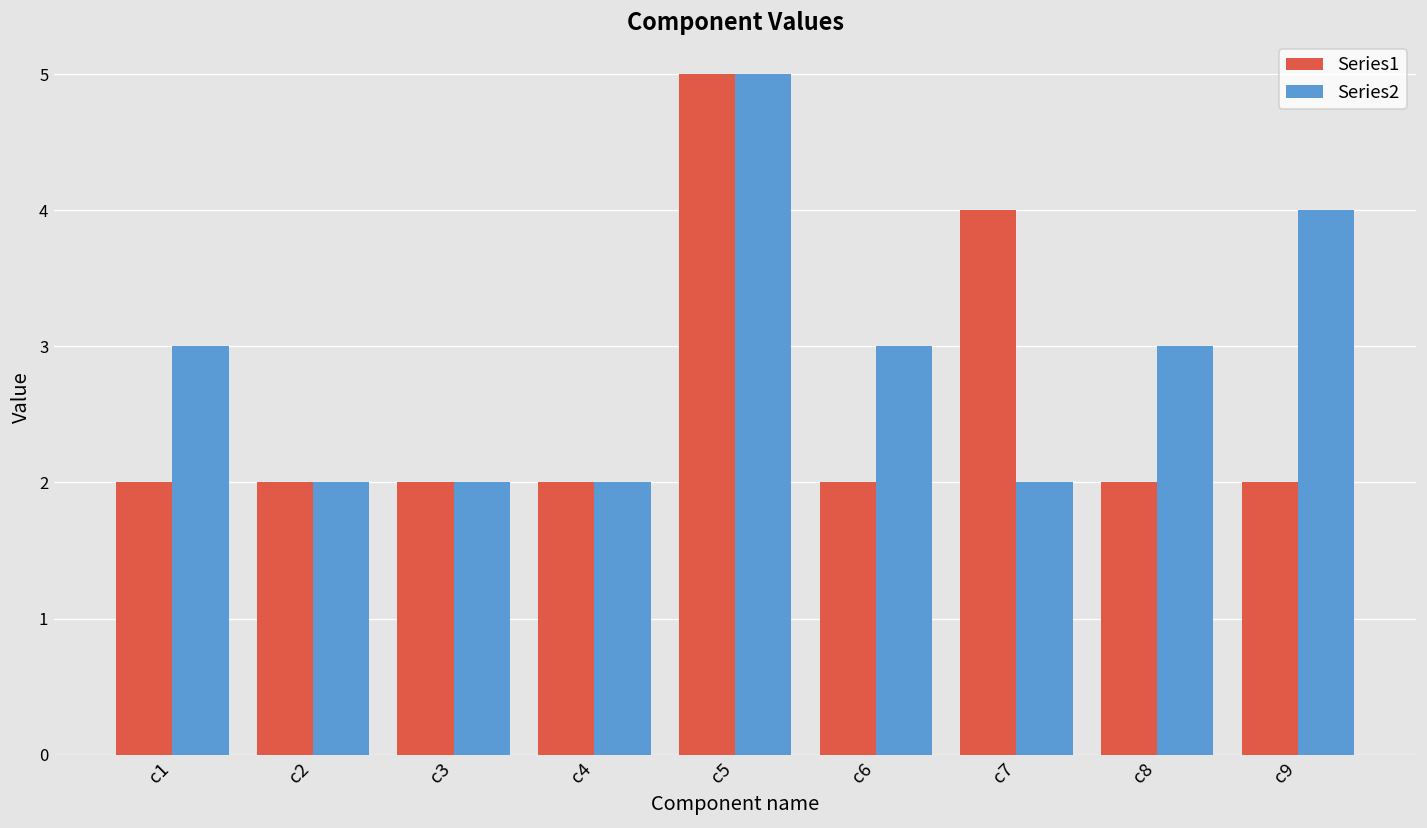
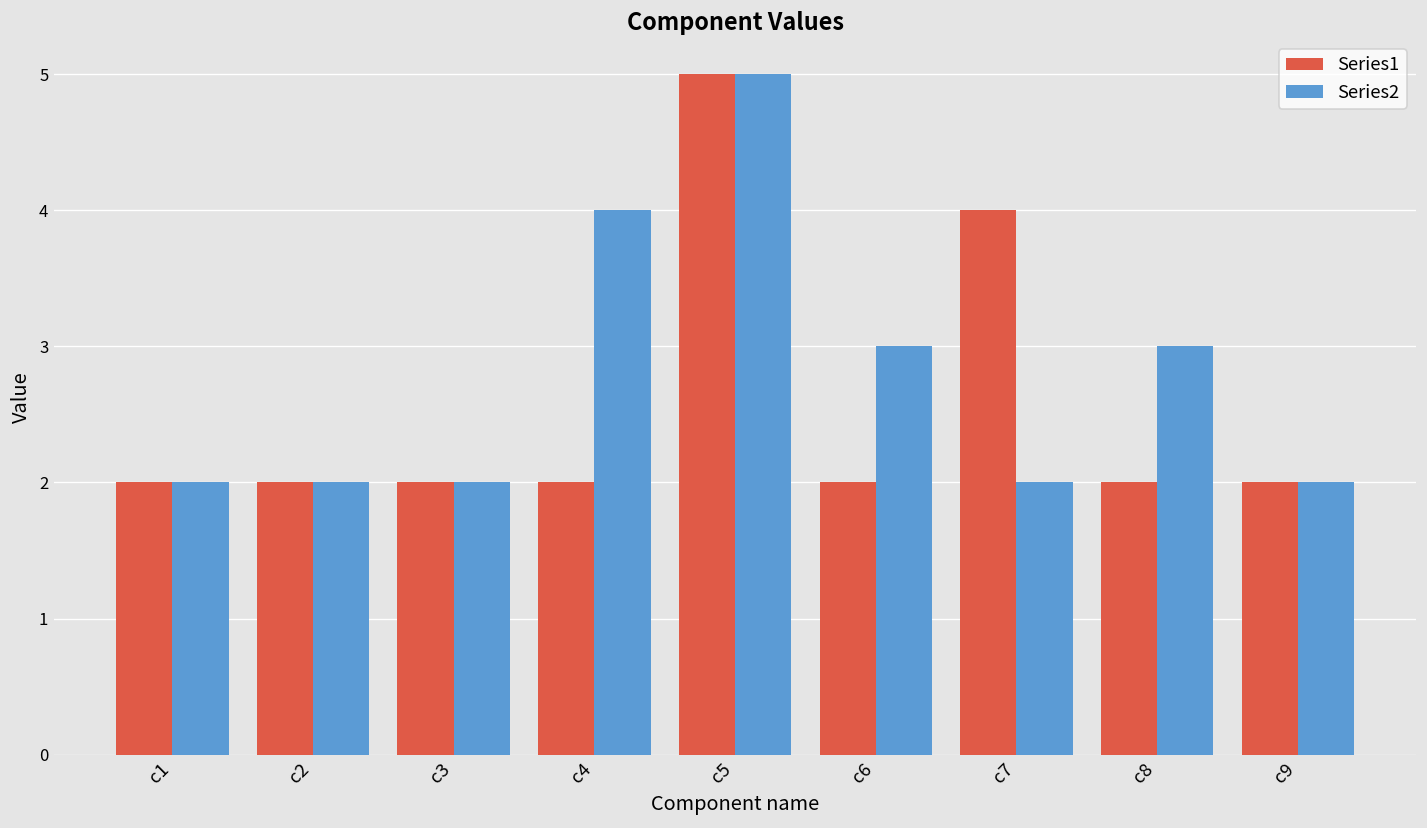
  {
    "Series1": {
      "c1": 2,
      "c2": 2,
      "c3": 2,
      "c4": 2,
      "c5": 5,
      "c6": 2,
      "c7": 4,
      "c8": 2,
      "c9": 2
    },
    "Series2": {
-     "c1": 3,
+     "c1": 2,
      "c2": 2,
      "c3": 2,
-     "c4": 2,
+     "c4": 4,
      "c5": 5,
      "c6": 3,
      "c7": 2,
      "c8": 3,
-     "c9": 4
+     "c9": 2
    }
  }
